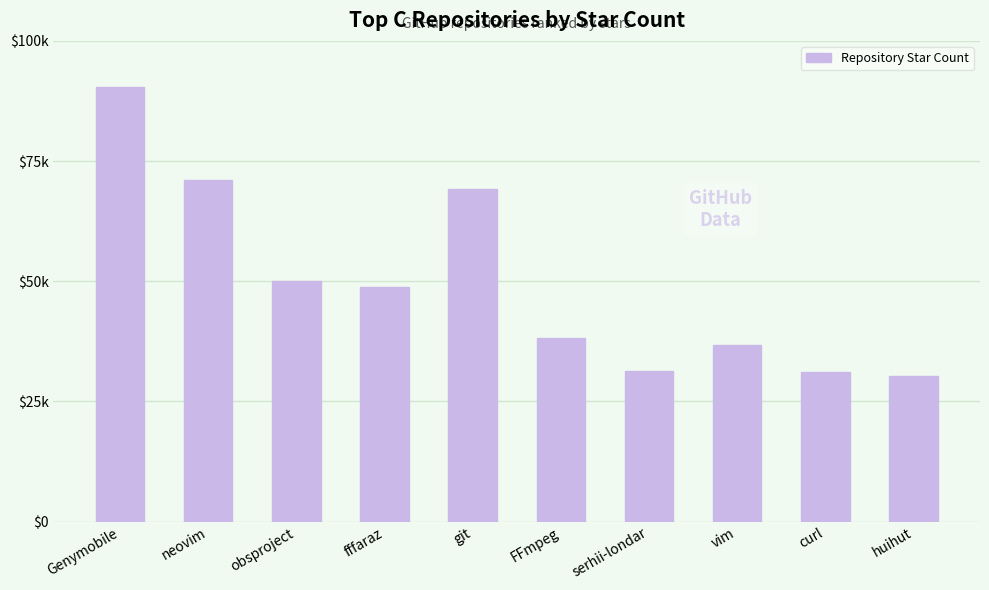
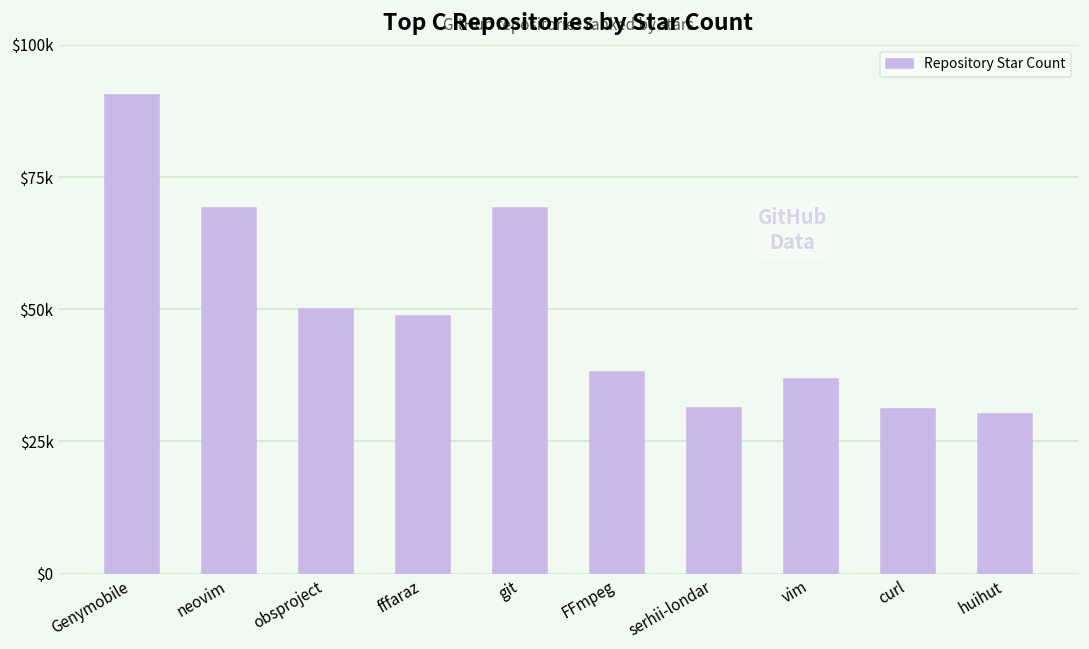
  {
    "Genymobile": "$91000",
-   "neovim": "$71000",
+   "neovim": "$69000",
    "obsproject": "$50000",
    "fffaraz": "$49000",
    "git": "$69000",
    "FFmpeg": "$38000",
    "serhii-londar": "$31000",
    "vim": "$37000",
    "curl": "$31000",
    "huihut": "$30000"
  }
